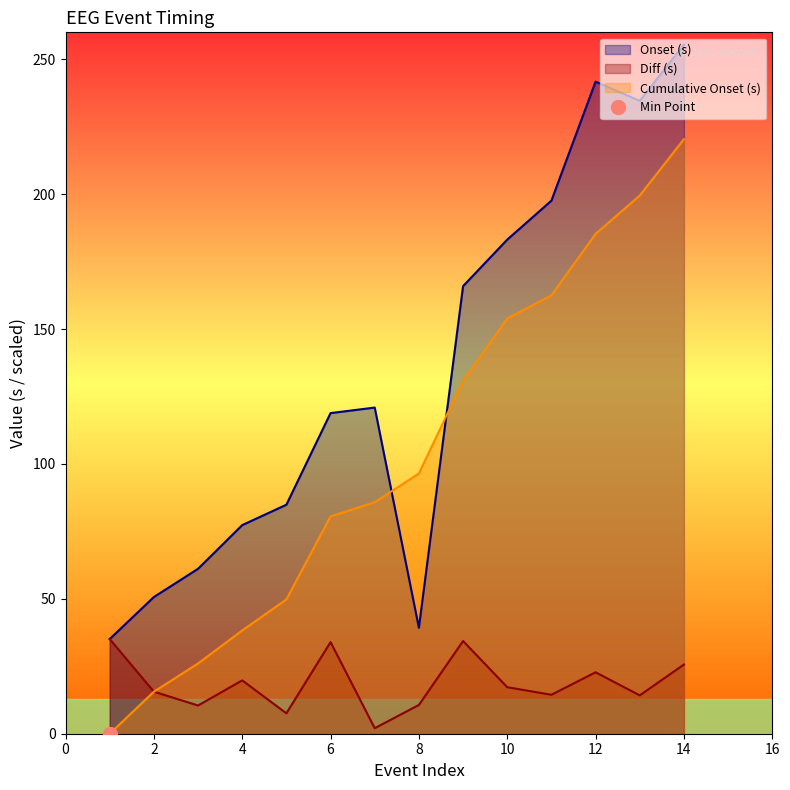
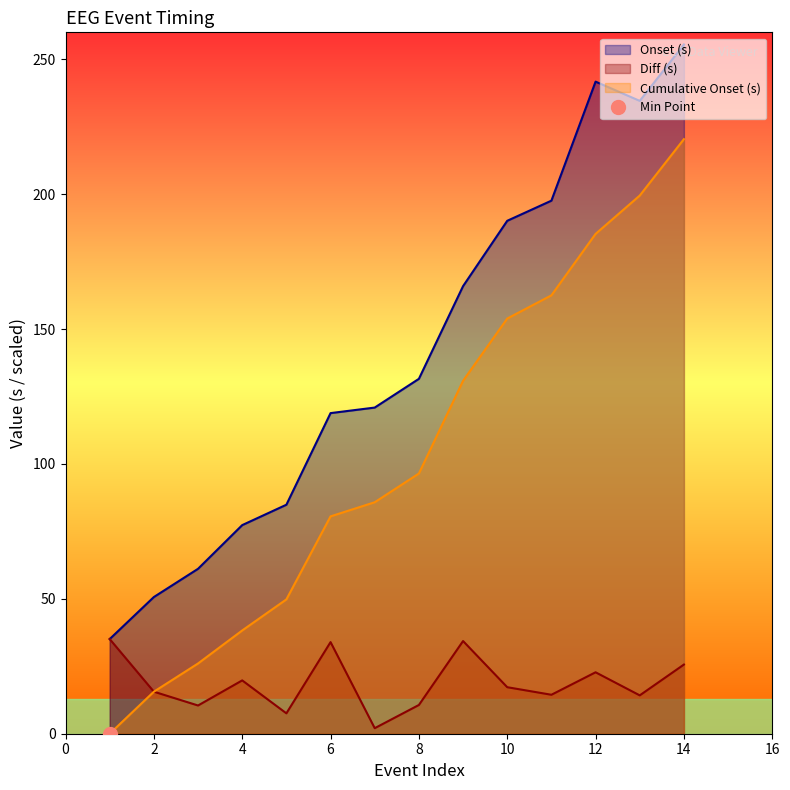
  {
    "Onset (s)": {
      "2": 51,
      "4": 77,
      "6": 119,
-     "8": 39,
-     "10": 183,
+     "8": 132,
+     "10": 190,
      "12": 242
    },
    "Diff (s)": {
      "4": 20,
      "6": 34,
      "8": 11,
      "10": 17,
      "12": 23,
      "14": 26
    },
    "Cumulative Onset (s)": {
      "4": 38,
      "6": 81,
      "8": 96,
      "10": 154,
      "12": 185,
      "14": 220
    }
  }
